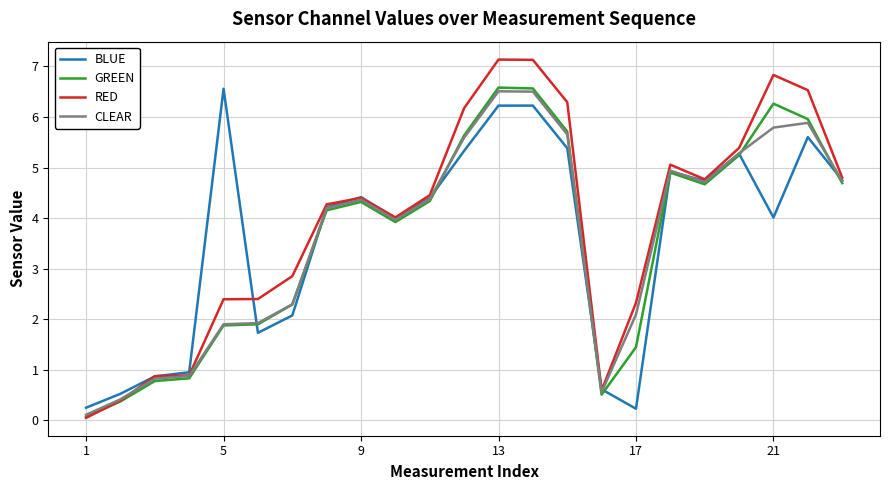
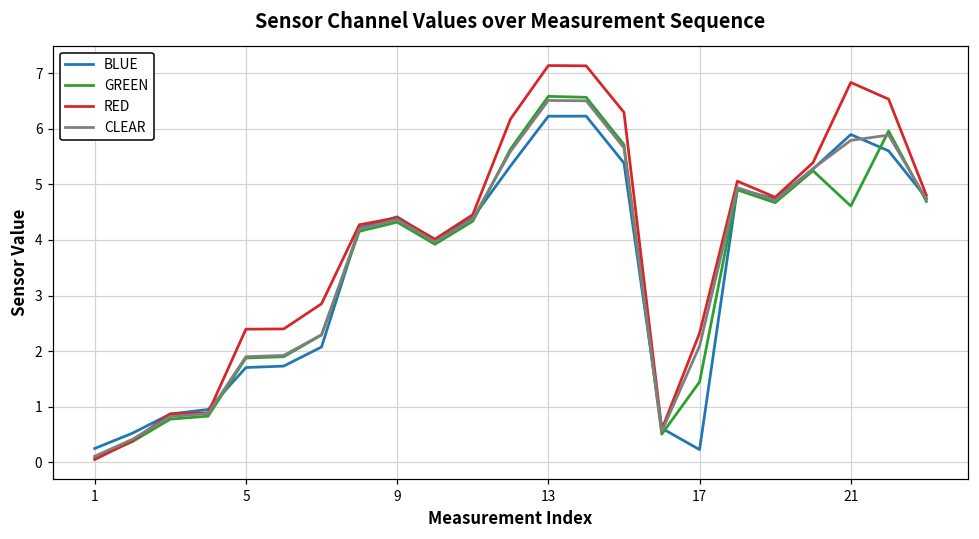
  {
    "BLUE": {
      "1": 0.3,
-     "5": 6.6,
+     "5": 1.7,
      "13": 6.2,
      "17": 0.2,
-     "21": 4.0
+     "21": 5.9
    },
    "GREEN": {
      "13": 6.6,
      "17": 1.4,
-     "21": 6.3
+     "21": 4.6
    },
    "RED": {
      "5": 2.4,
      "13": 7.1,
      "17": 2.3,
      "21": 6.8
    },
    "CLEAR": {
      "13": 6.5,
      "17": 2.1,
      "21": 5.8
    }
  }
